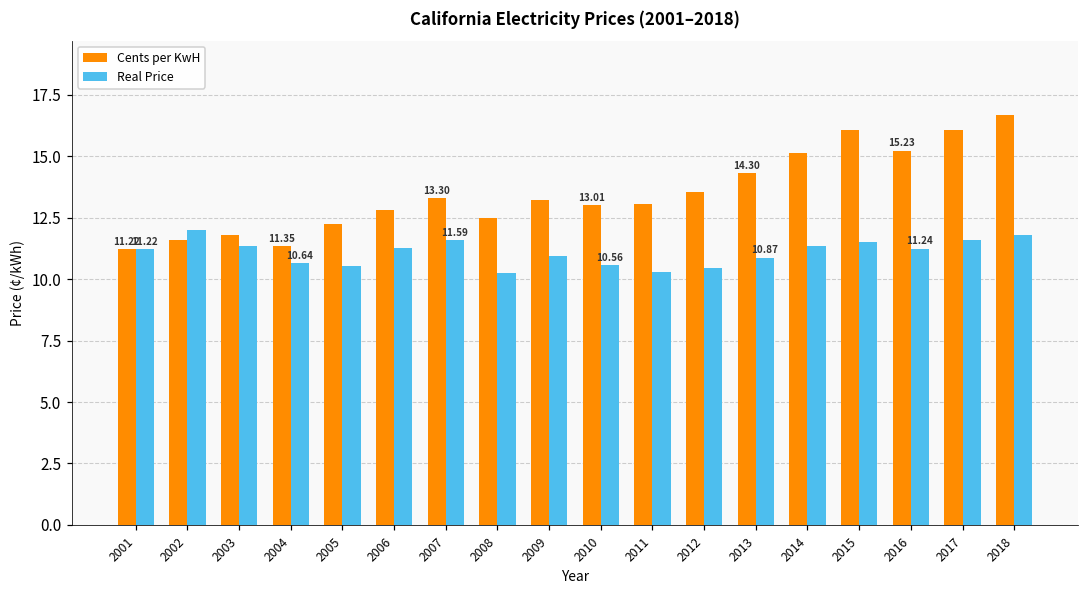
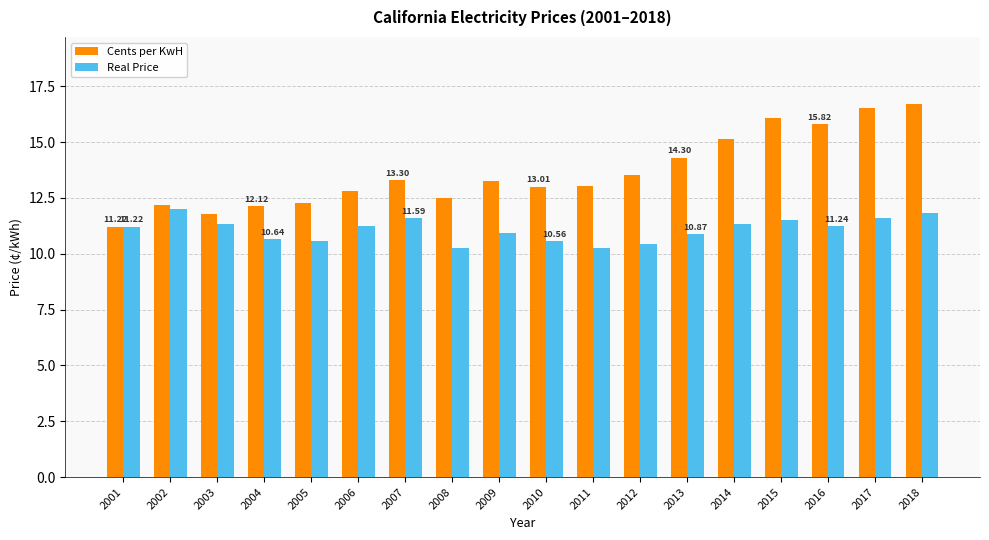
  {
    "Cents per KwH": {
-     "2002": 11.6,
-     "2004": 11.35,
+     "2002": 12.2,
+     "2004": 12.12,
      "2007": 13.30,
      "2010": 13.01,
      "2013": 14.30,
-     "2016": 15.23,
-     "2017": 16.1
+     "2016": 15.82,
+     "2017": 16.5
    },
    "Real Price": {
      "2004": 10.64,
      "2007": 11.59,
      "2010": 10.56,
      "2013": 10.87,
      "2016": 11.24
    }
  }
